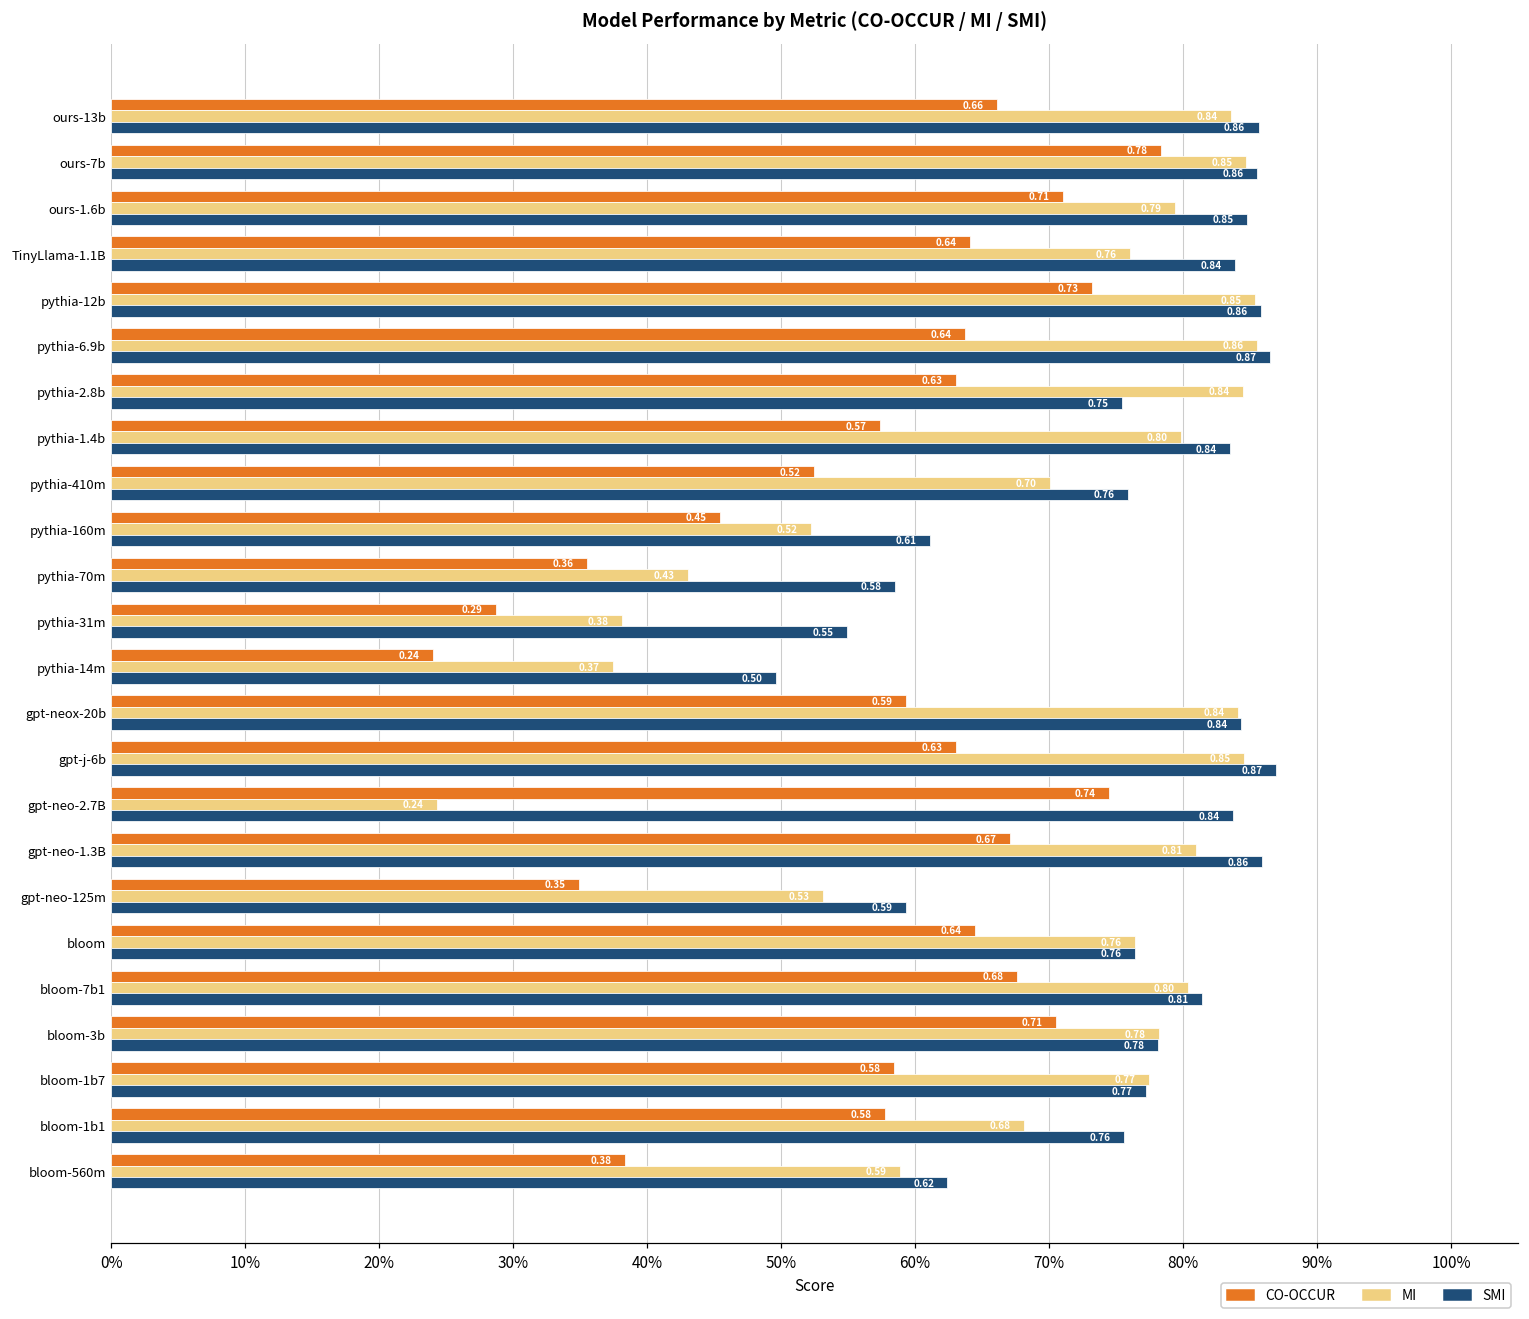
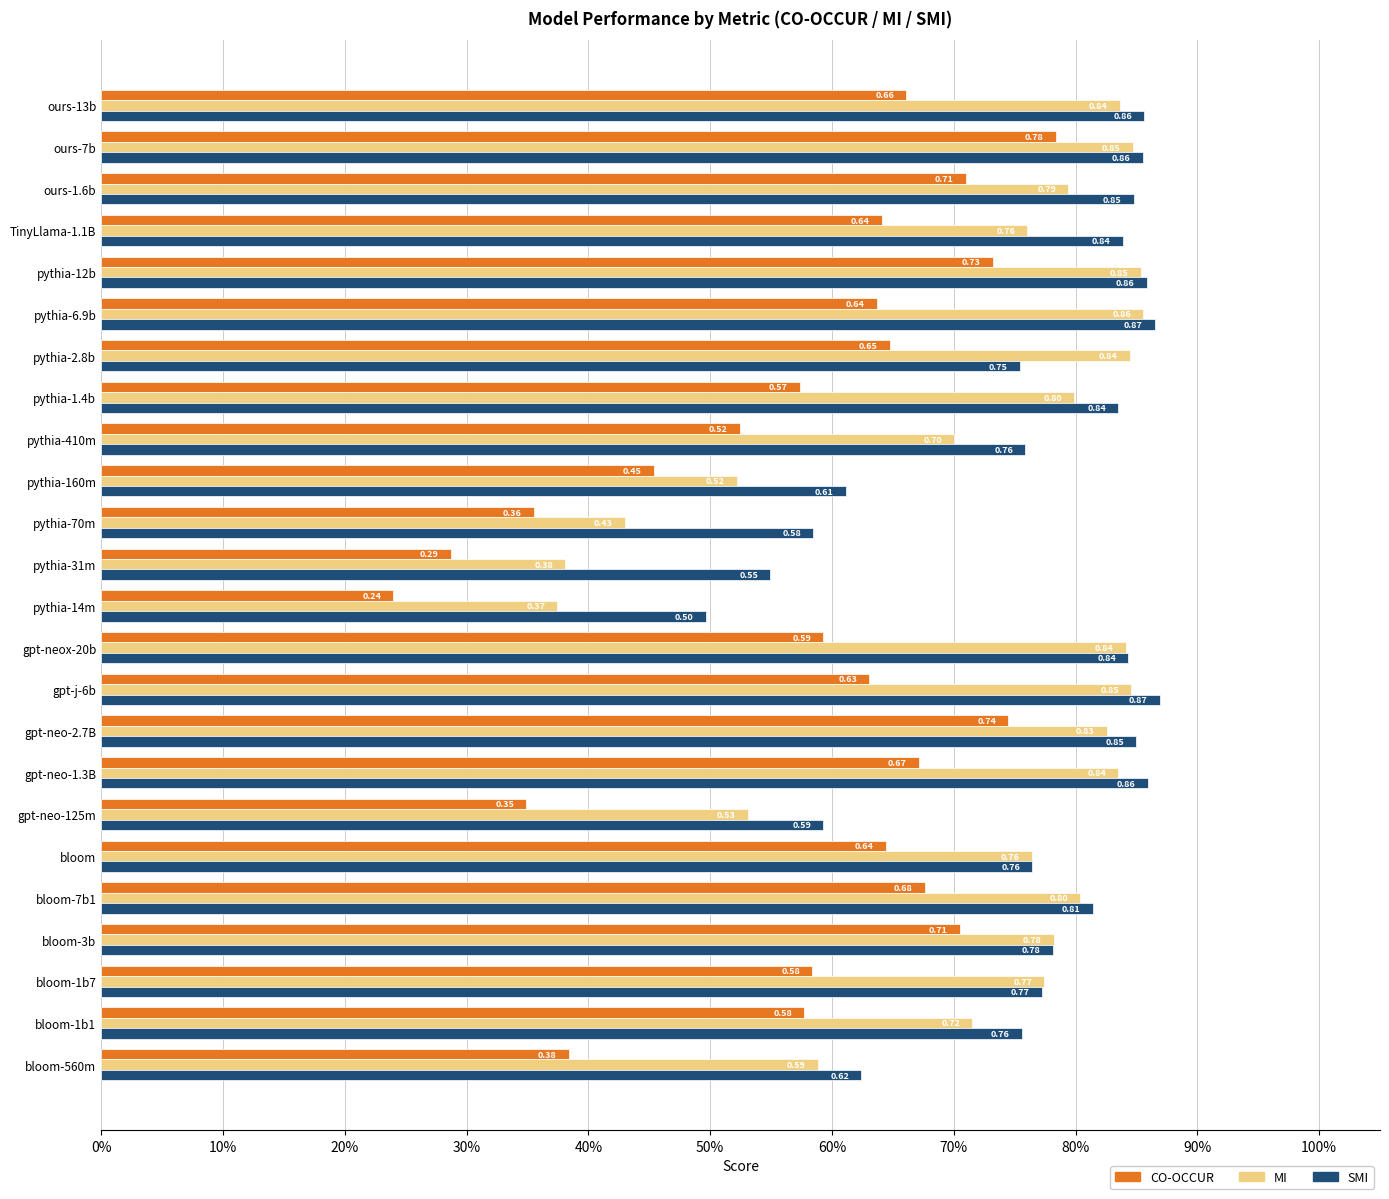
  {
    "CO-OCCUR": {
      "ours-13b": 0.66,
      "ours-7b": 0.78,
      "ours-1.6b": 0.71,
      "TinyLlama-1.1B": 0.64,
      "pythia-12b": 0.73,
      "pythia-6.9b": 0.64,
-     "pythia-2.8b": 0.63,
+     "pythia-2.8b": 0.65,
      "pythia-1.4b": 0.57,
      "pythia-410m": 0.52,
      "pythia-160m": 0.45,
      "pythia-70m": 0.36,
      "pythia-31m": 0.29,
      "pythia-14m": 0.24,
      "gpt-neox-20b": 0.59,
      "gpt-j-6b": 0.63,
      "gpt-neo-2.7B": 0.74,
      "gpt-neo-1.3B": 0.67,
      "gpt-neo-125m": 0.35,
      "bloom": 0.64,
      "bloom-7b1": 0.68,
      "bloom-3b": 0.71,
      "bloom-1b7": 0.58,
      "bloom-1b1": 0.58,
      "bloom-560m": 0.38
    },
    "MI": {
      "ours-13b": 0.84,
      "ours-7b": 0.85,
      "ours-1.6b": 0.79,
      "TinyLlama-1.1B": 0.76,
      "pythia-12b": 0.85,
      "pythia-6.9b": 0.86,
      "pythia-2.8b": 0.84,
      "pythia-1.4b": 0.80,
      "pythia-410m": 0.70,
      "pythia-160m": 0.52,
      "pythia-70m": 0.43,
      "pythia-31m": 0.38,
      "pythia-14m": 0.37,
      "gpt-neox-20b": 0.84,
      "gpt-j-6b": 0.85,
-     "gpt-neo-2.7B": 0.24,
-     "gpt-neo-1.3B": 0.81,
+     "gpt-neo-2.7B": 0.83,
+     "gpt-neo-1.3B": 0.84,
      "gpt-neo-125m": 0.53,
      "bloom": 0.76,
      "bloom-7b1": 0.80,
      "bloom-3b": 0.78,
      "bloom-1b7": 0.77,
-     "bloom-1b1": 0.68,
+     "bloom-1b1": 0.72,
      "bloom-560m": 0.59
    },
    "SMI": {
      "ours-13b": 0.86,
      "ours-7b": 0.86,
      "ours-1.6b": 0.85,
      "TinyLlama-1.1B": 0.84,
      "pythia-12b": 0.86,
      "pythia-6.9b": 0.87,
      "pythia-2.8b": 0.75,
      "pythia-1.4b": 0.84,
      "pythia-410m": 0.76,
      "pythia-160m": 0.61,
      "pythia-70m": 0.58,
      "pythia-31m": 0.55,
      "pythia-14m": 0.50,
      "gpt-neox-20b": 0.84,
      "gpt-j-6b": 0.87,
-     "gpt-neo-2.7B": 0.84,
+     "gpt-neo-2.7B": 0.85,
      "gpt-neo-1.3B": 0.86,
      "gpt-neo-125m": 0.59,
      "bloom": 0.76,
      "bloom-7b1": 0.81,
      "bloom-3b": 0.78,
      "bloom-1b7": 0.77,
      "bloom-1b1": 0.76,
      "bloom-560m": 0.62
    }
  }
